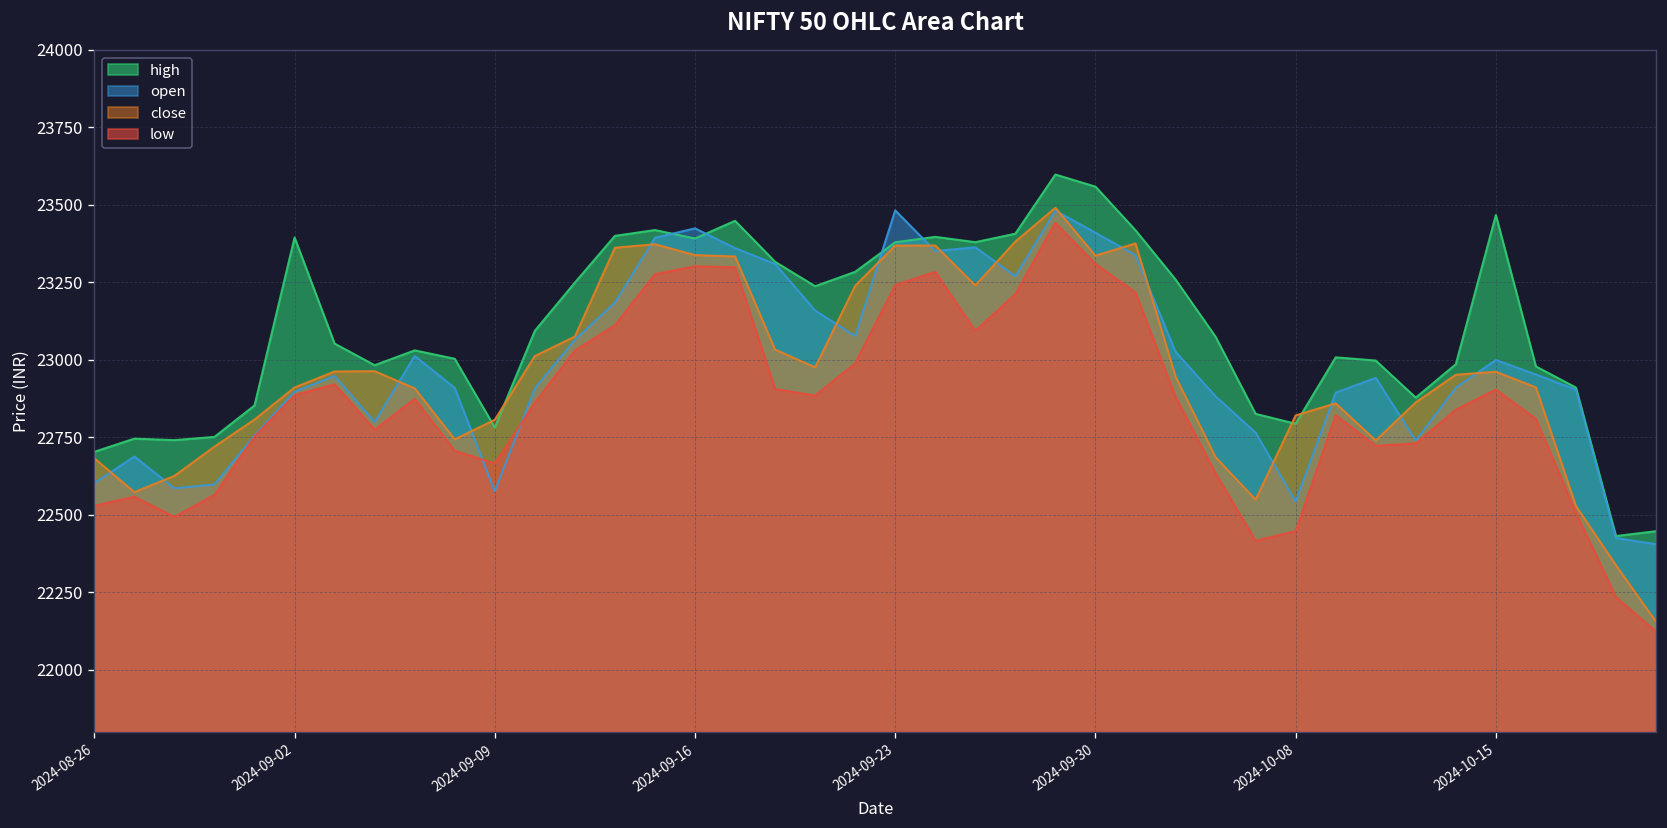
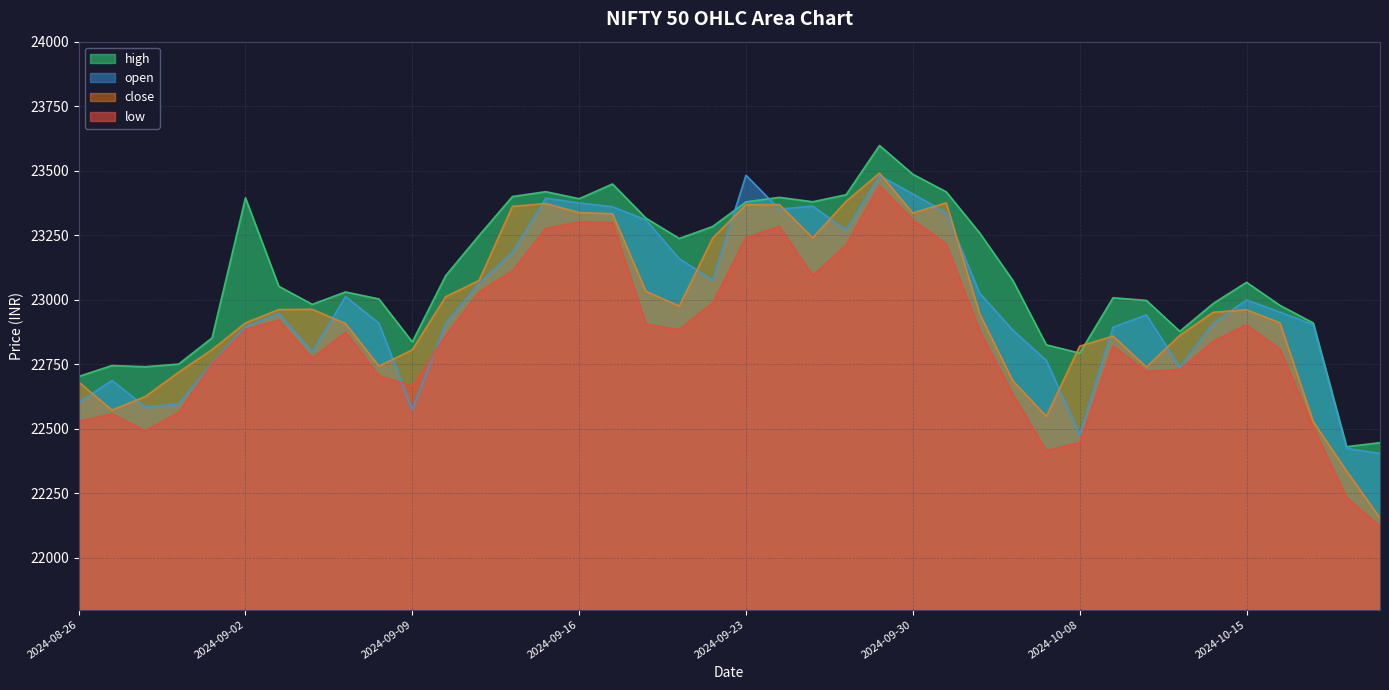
  {
    "high": {
      "2024-08-26": 22700,
      "2024-09-02": 23390,
-     "2024-09-09": 22780,
+     "2024-09-09": 22840,
      "2024-09-16": 23390,
      "2024-09-23": 23380,
-     "2024-09-30": 23560,
+     "2024-09-30": 23490,
      "2024-10-08": 22790,
-     "2024-10-15": 23470
+     "2024-10-15": 23070
    },
    "open": {
      "2024-08-26": 22600,
      "2024-09-02": 22900,
      "2024-09-09": 22580,
-     "2024-09-16": 23420,
+     "2024-09-16": 23380,
      "2024-09-23": 23480,
      "2024-09-30": 23410,
-     "2024-10-08": 22540,
+     "2024-10-08": 22480,
      "2024-10-15": 23000
    }
  }
